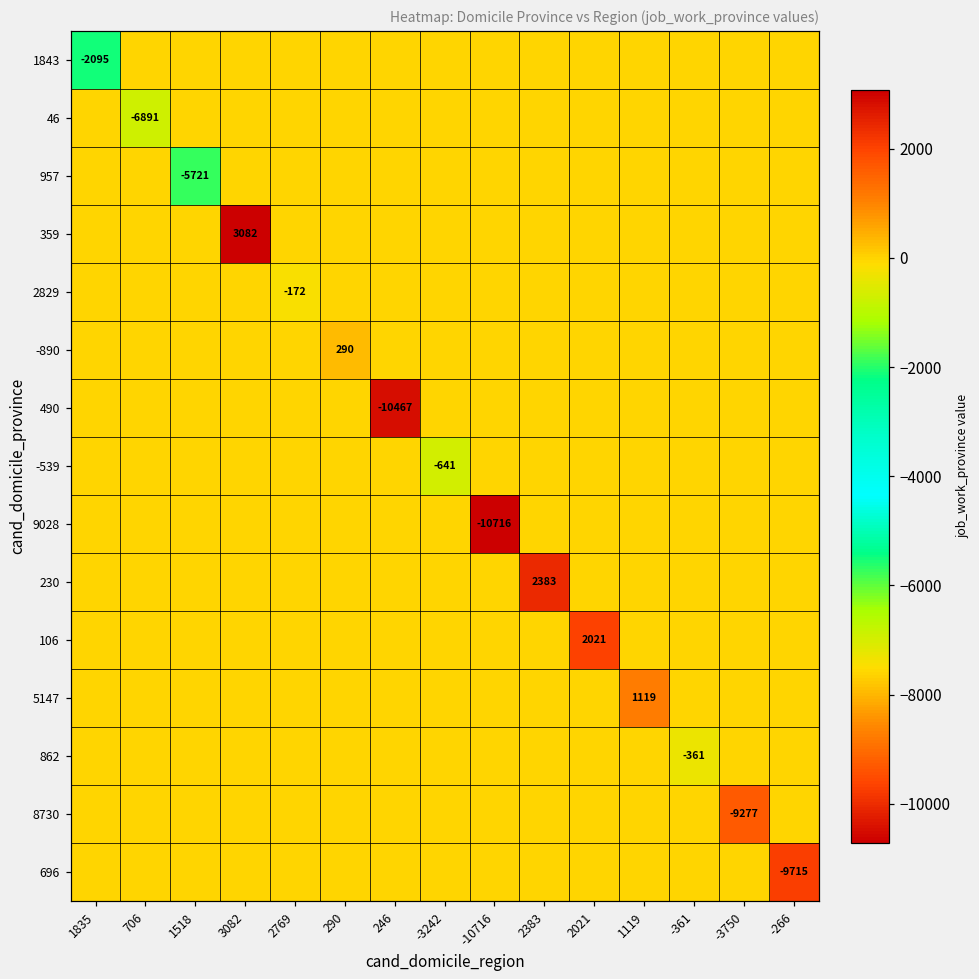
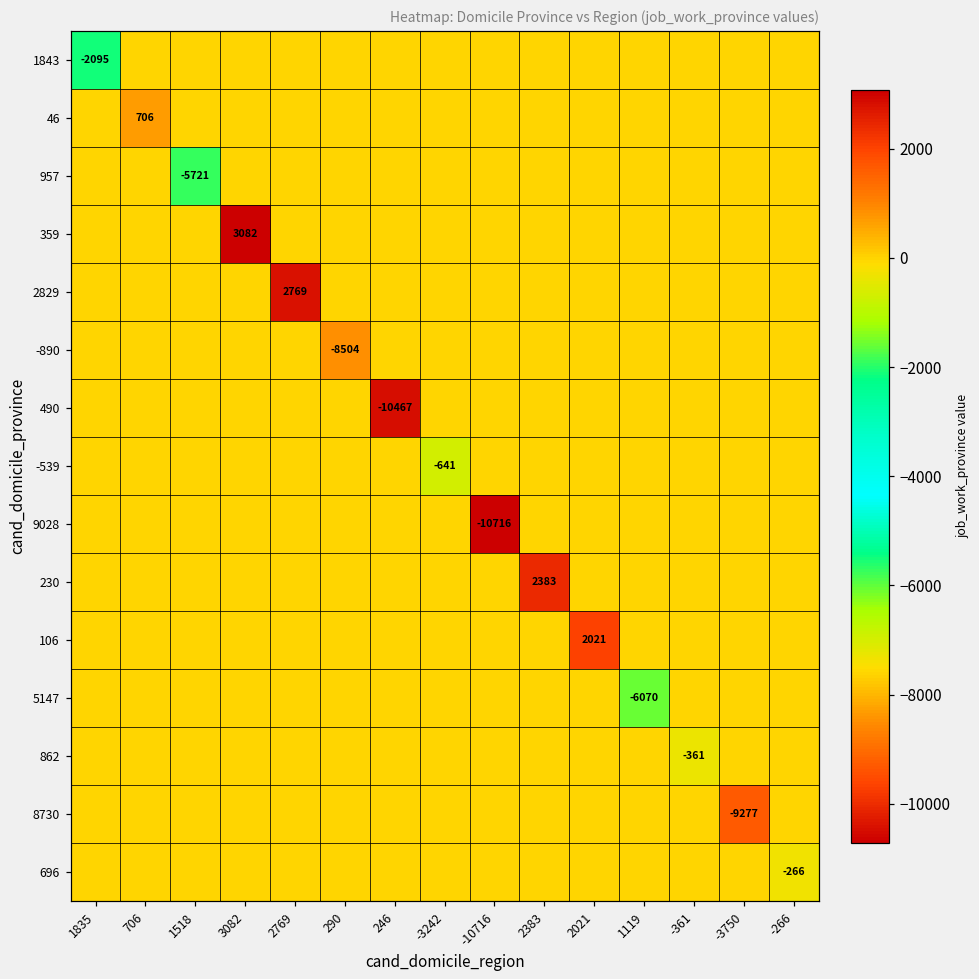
  {
    "1843": {
      "1835": -2095
    },
    "46": {
-     "706": -6891
+     "706": 706
    },
    "957": {
      "1518": -5721
    },
    "359": {
      "3082": 3082
    },
    "2829": {
-     "2769": -172
+     "2769": 2769
    },
    "-890": {
-     "290": 290
+     "290": -8504
    },
    "490": {
      "246": -10467
    },
    "-539": {
      "-3242": -641
    },
    "9028": {
      "-10716": -10716
    },
    "230": {
      "2383": 2383
    },
    "106": {
      "2021": 2021
    },
    "5147": {
-     "1119": 1119
+     "1119": -6070
    },
    "862": {
      "-361": -361
    },
    "8730": {
      "-3750": -9277
    },
    "696": {
-     "-266": -9715
+     "-266": -266
    }
  }
